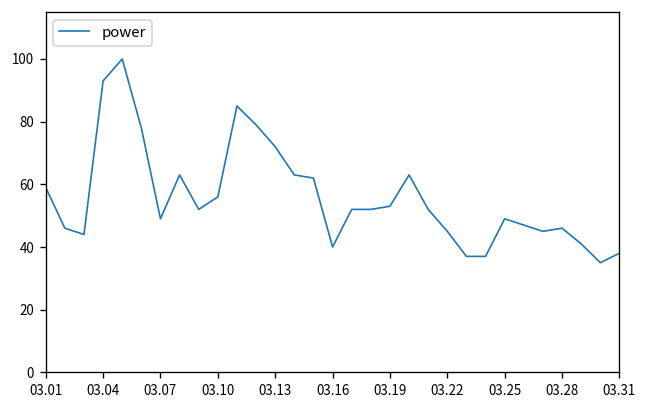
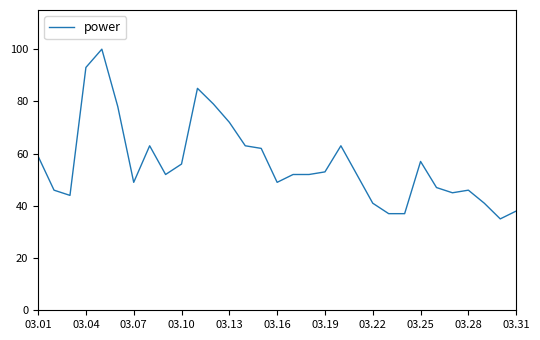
  {
    "03.01": 59,
    "03.04": 93,
    "03.07": 49,
    "03.10": 56,
    "03.13": 72,
-   "03.16": 40,
+   "03.16": 49,
    "03.19": 53,
-   "03.22": 45,
-   "03.25": 49,
+   "03.22": 41,
+   "03.25": 57,
    "03.28": 46,
    "03.31": 38
  }
